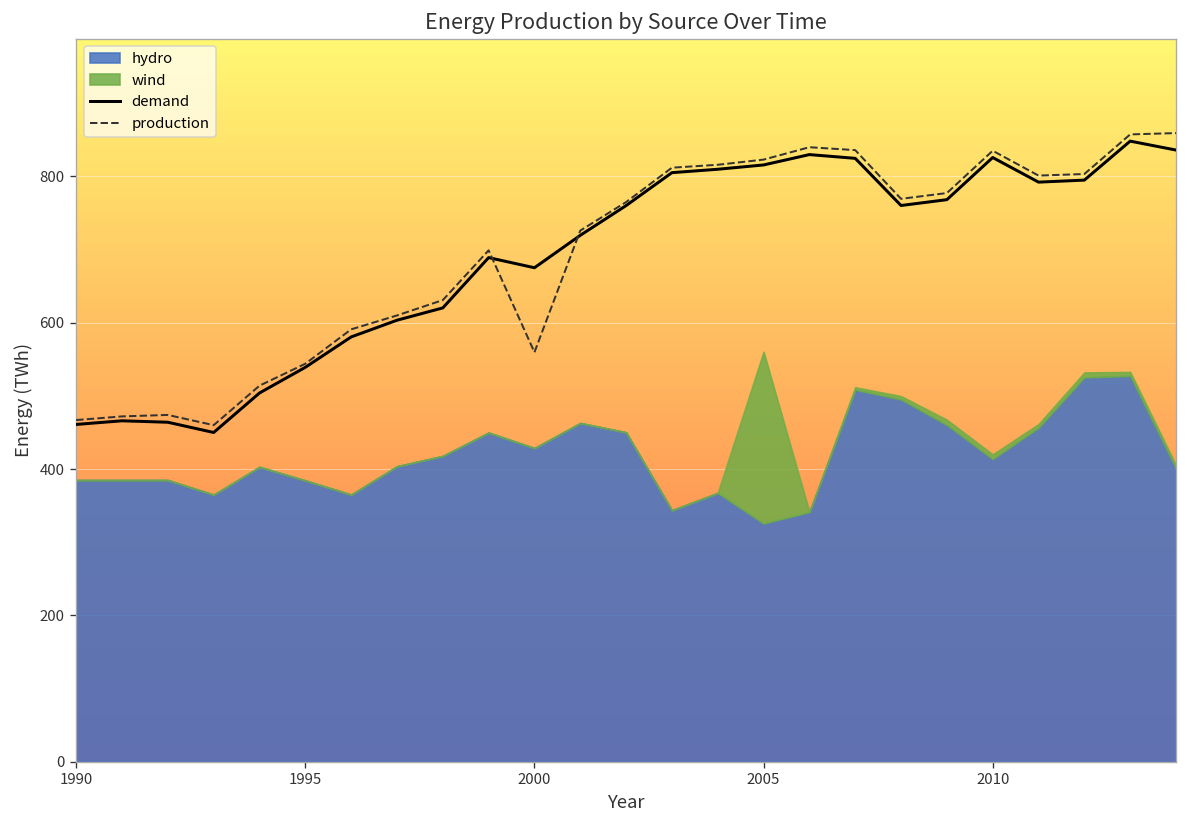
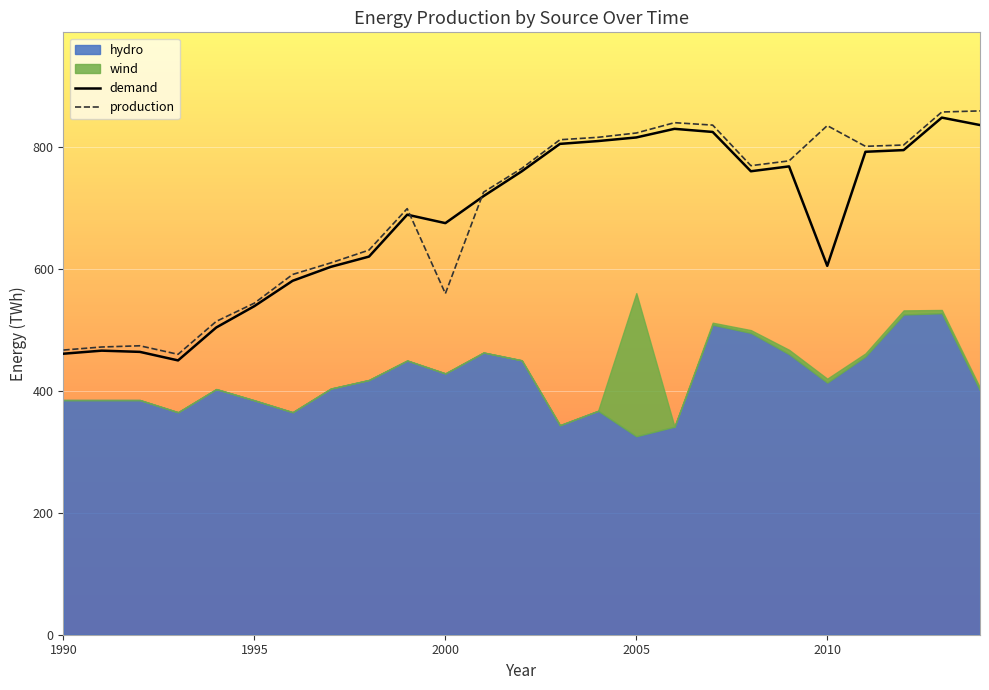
  {
    "demand": {
      "1990": 460,
      "1995": 540,
      "2000": 680,
      "2005": 820,
-     "2010": 830
+     "2010": 610
    },
    "hydro": {
      "2005": 330,
      "2010": 410
    },
    "production": {
      "1990": 470,
      "1995": 540,
      "2000": 560,
      "2005": 820,
      "2010": 840
    },
    "wind": {
      "2005": 230,
      "2010": 10
    }
  }
